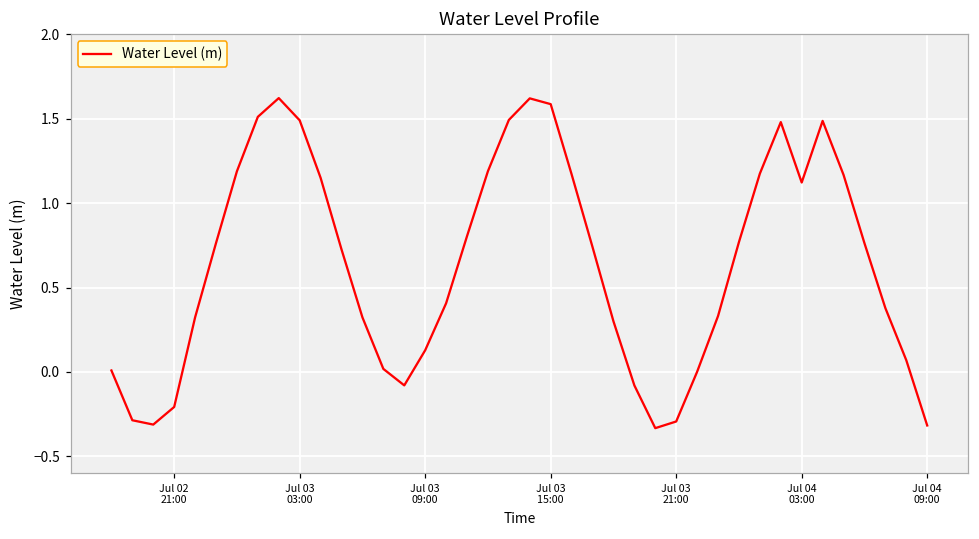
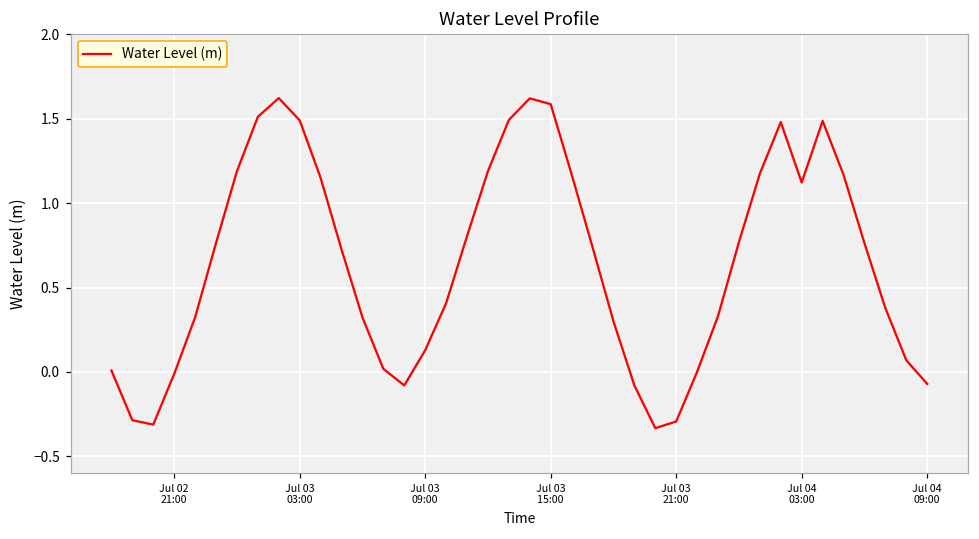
  {
-   "Jul 02 21:00": -0.21,
+   "Jul 02 21:00": -0.01,
    "Jul 03 03:00": 1.49,
    "Jul 03 09:00": 0.13,
    "Jul 03 15:00": 1.59,
    "Jul 03 21:00": -0.29,
    "Jul 04 03:00": 1.12,
-   "Jul 04 09:00": -0.32
+   "Jul 04 09:00": -0.07
  }
